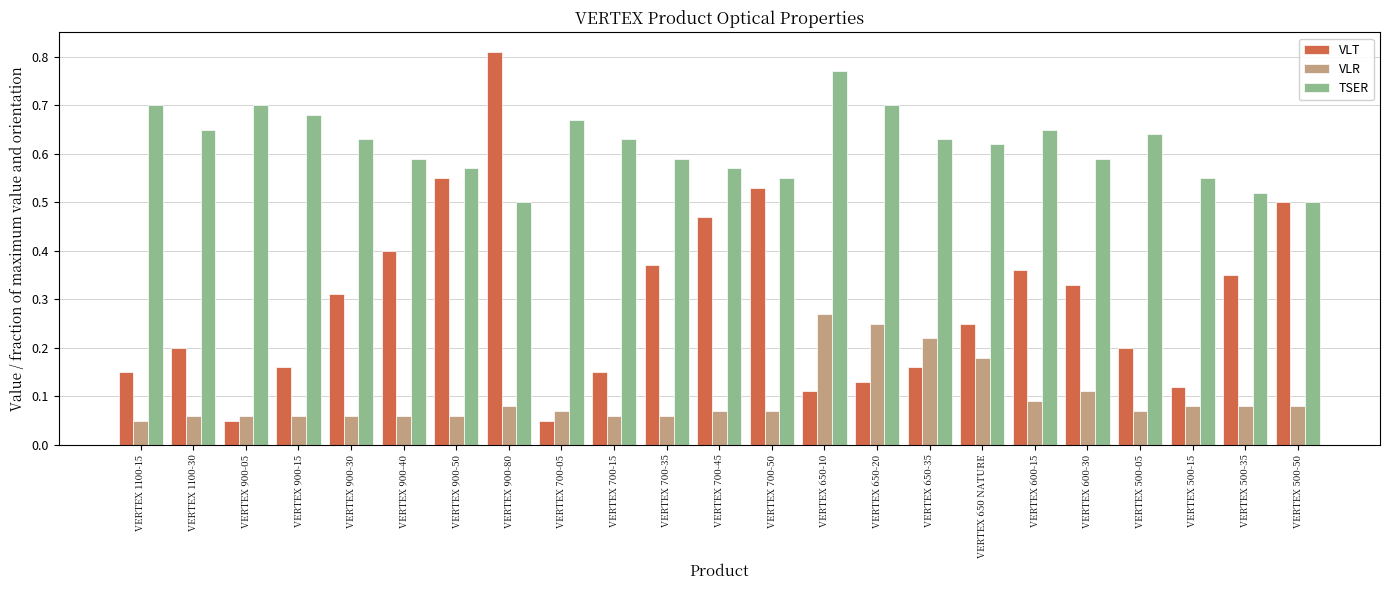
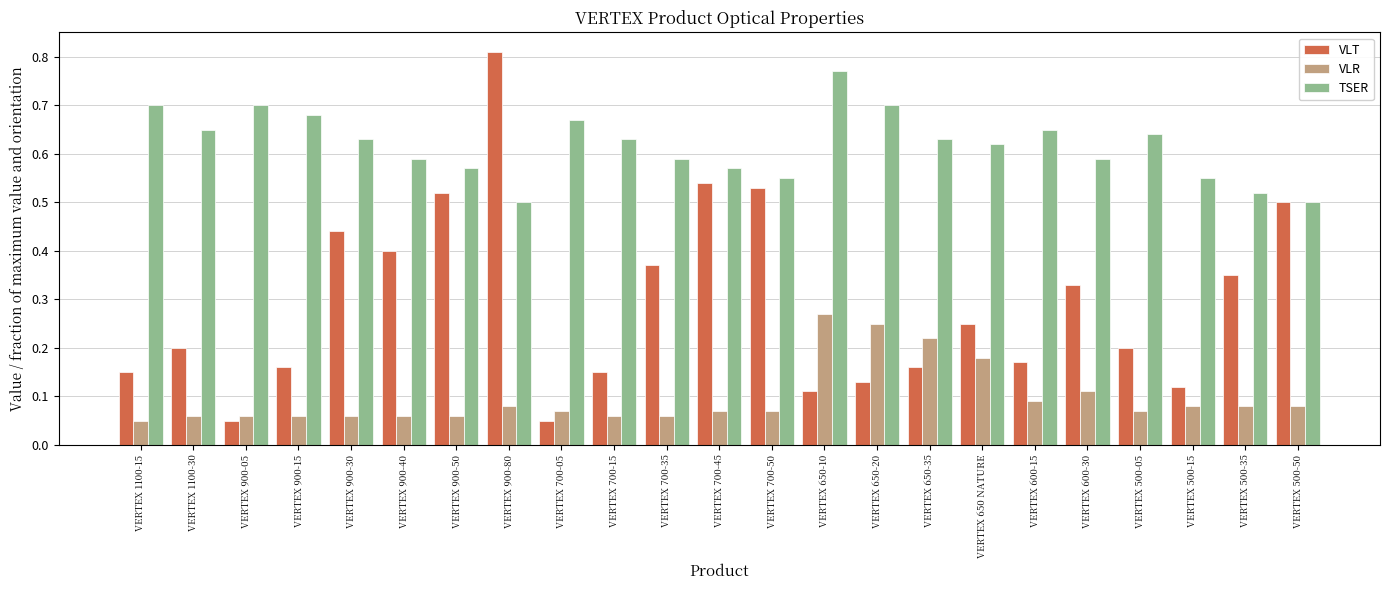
  {
    "VLT": {
      "VERTEX 1100-15": 0.15,
      "VERTEX 1100-30": 0.20,
      "VERTEX 900-05": 0.05,
      "VERTEX 900-15": 0.16,
-     "VERTEX 900-30": 0.31,
+     "VERTEX 900-30": 0.44,
      "VERTEX 900-40": 0.40,
-     "VERTEX 900-50": 0.55,
+     "VERTEX 900-50": 0.52,
      "VERTEX 900-80": 0.81,
      "VERTEX 700-05": 0.05,
      "VERTEX 700-15": 0.15,
      "VERTEX 700-35": 0.37,
-     "VERTEX 700-45": 0.47,
+     "VERTEX 700-45": 0.54,
      "VERTEX 700-50": 0.53,
      "VERTEX 650-10": 0.11,
      "VERTEX 650-20": 0.13,
      "VERTEX 650-35": 0.16,
      "VERTEX 650 NATURE": 0.25,
-     "VERTEX 600-15": 0.36,
+     "VERTEX 600-15": 0.17,
      "VERTEX 600-30": 0.33,
      "VERTEX 500-05": 0.20,
      "VERTEX 500-15": 0.12,
      "VERTEX 500-35": 0.35,
      "VERTEX 500-50": 0.50
    }
  }
